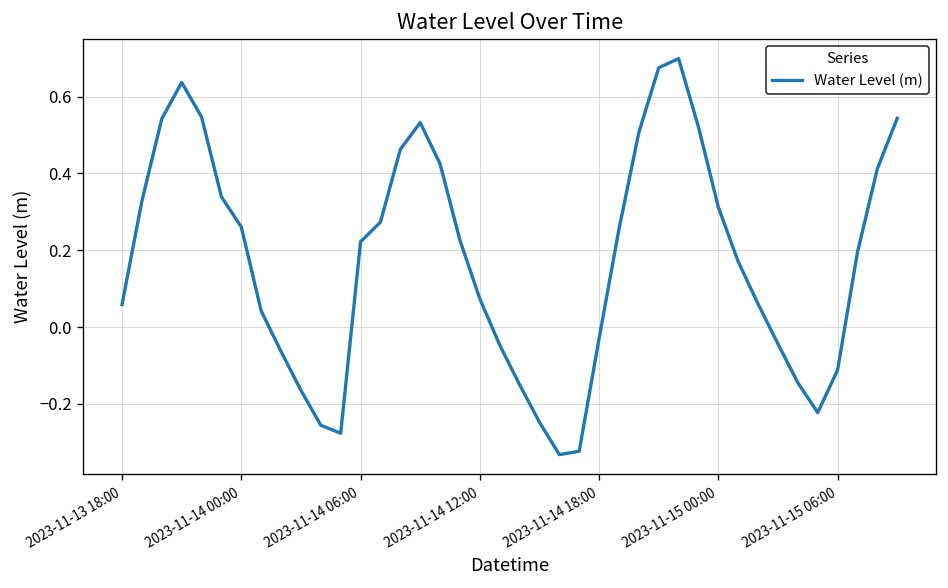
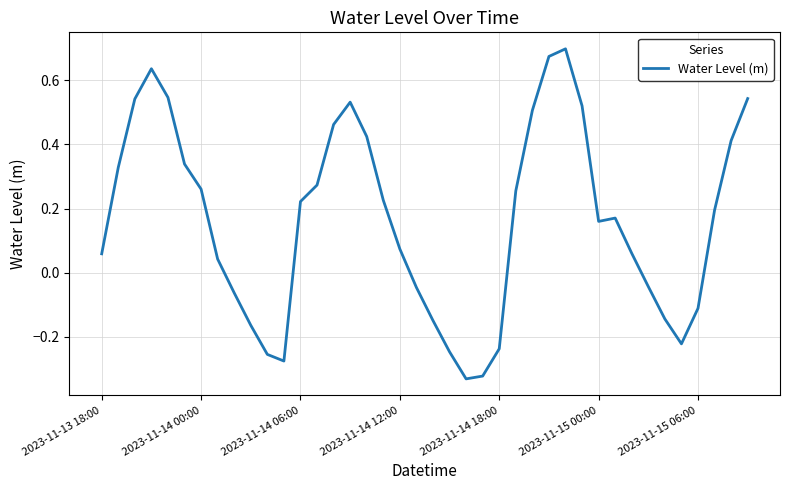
  {
    "2023-11-13 18:00": 0.06,
    "2023-11-14 00:00": 0.26,
    "2023-11-14 06:00": 0.22,
    "2023-11-14 12:00": 0.07,
-   "2023-11-14 18:00": -0.03,
-   "2023-11-15 00:00": 0.31,
+   "2023-11-14 18:00": -0.24,
+   "2023-11-15 00:00": 0.16,
    "2023-11-15 06:00": -0.11
  }
